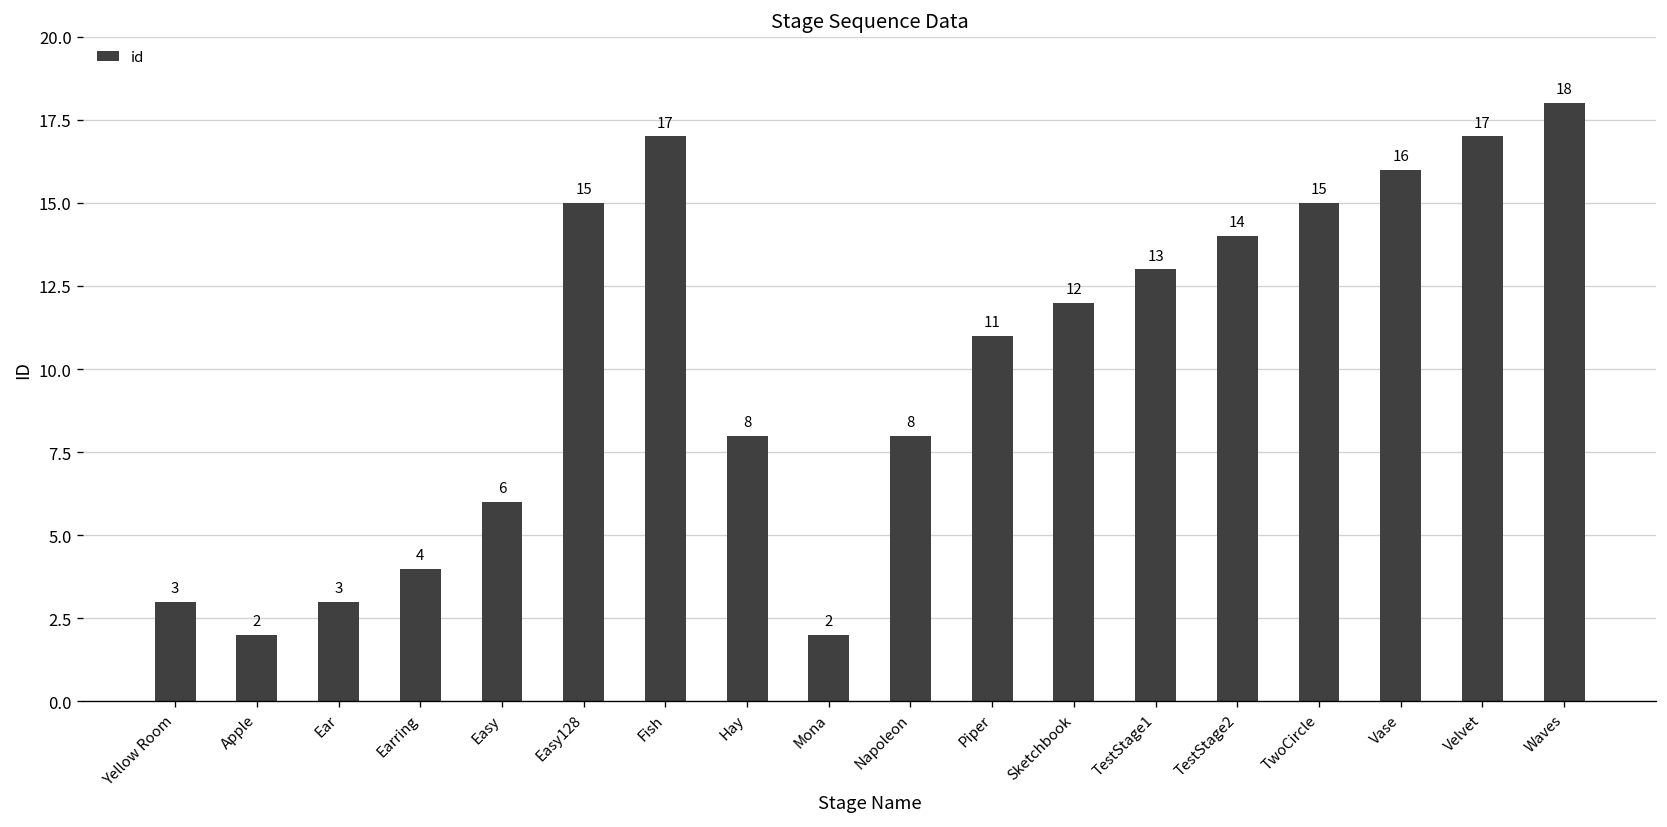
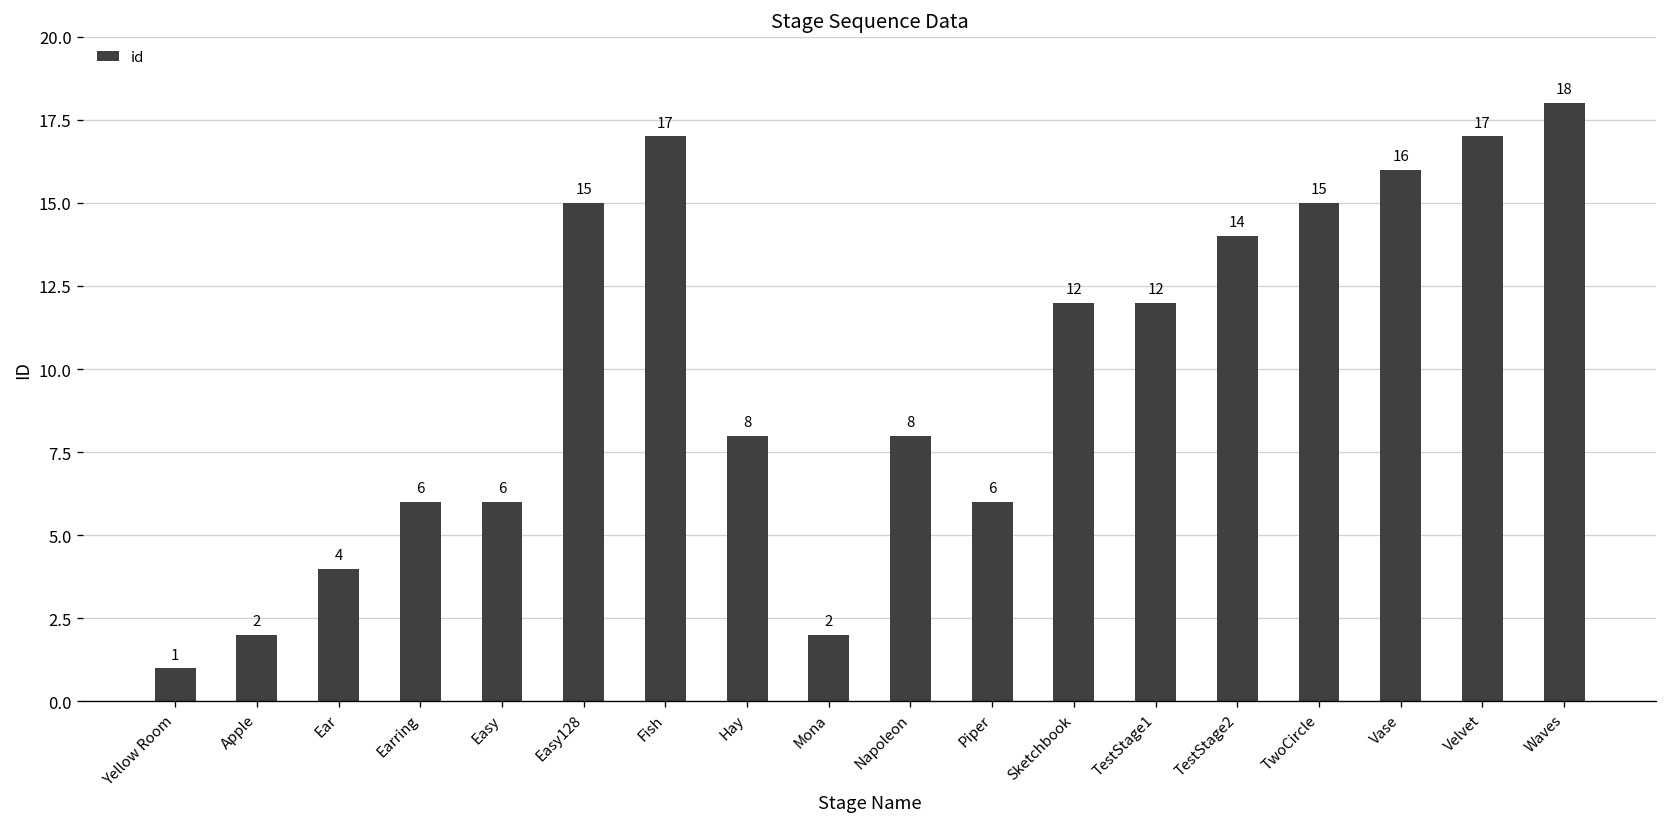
  {
-   "Yellow Room": 3,
+   "Yellow Room": 1,
    "Apple": 2,
-   "Ear": 3,
-   "Earring": 4,
+   "Ear": 4,
+   "Earring": 6,
    "Easy": 6,
    "Easy128": 15,
    "Fish": 17,
    "Hay": 8,
    "Mona": 2,
    "Napoleon": 8,
-   "Piper": 11,
+   "Piper": 6,
    "Sketchbook": 12,
-   "TestStage1": 13,
+   "TestStage1": 12,
    "TestStage2": 14,
    "TwoCircle": 15,
    "Vase": 16,
    "Velvet": 17,
    "Waves": 18
  }
